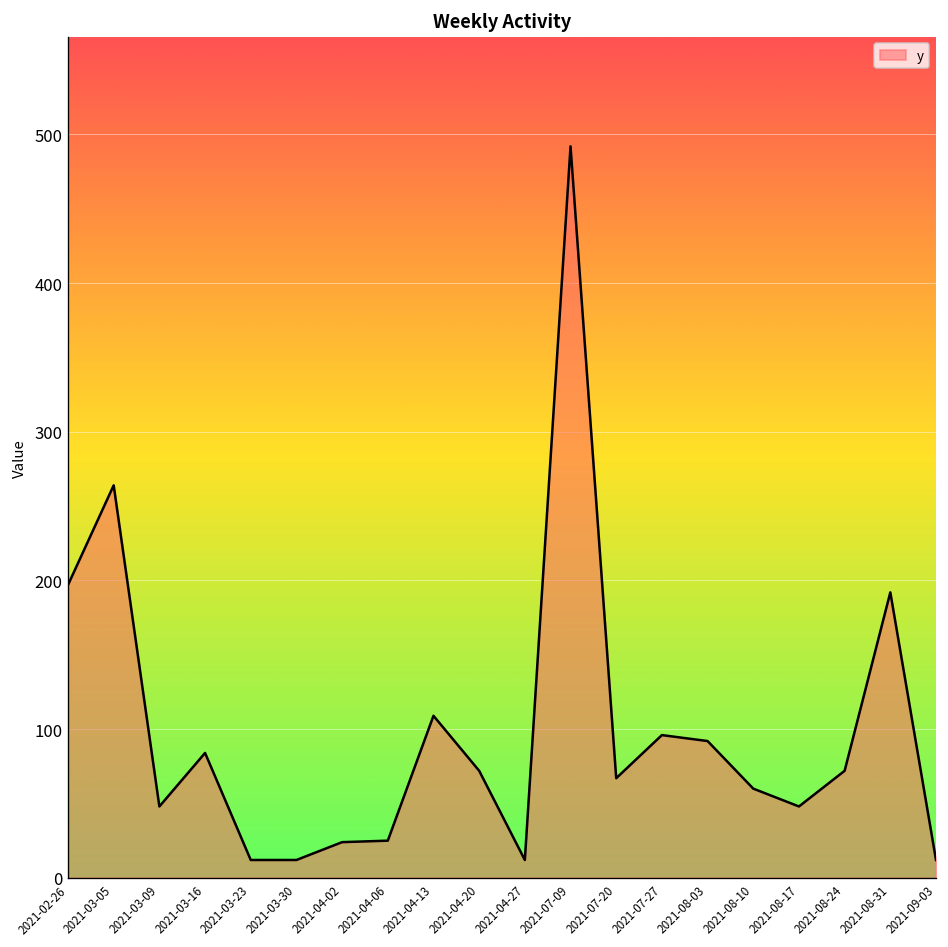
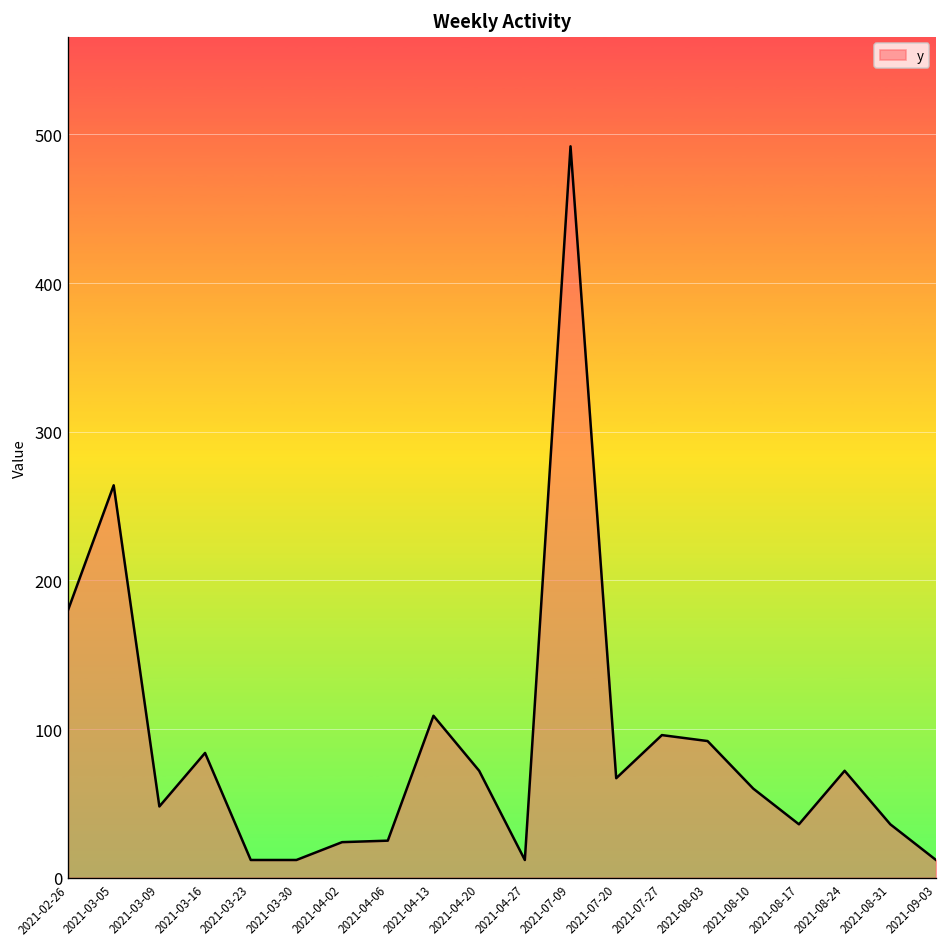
  {
-   "2021-02-26": 197,
+   "2021-02-26": 180,
    "2021-03-05": 264,
    "2021-03-09": 48,
    "2021-03-16": 84,
    "2021-03-23": 12,
    "2021-03-30": 12,
    "2021-04-02": 24,
    "2021-04-06": 25,
    "2021-04-13": 109,
    "2021-04-20": 72,
    "2021-04-27": 12,
    "2021-07-09": 492,
    "2021-07-20": 67,
    "2021-07-27": 96,
    "2021-08-03": 92,
    "2021-08-10": 60,
-   "2021-08-17": 48,
+   "2021-08-17": 36,
    "2021-08-24": 72,
-   "2021-08-31": 192,
+   "2021-08-31": 36,
    "2021-09-03": 12
  }
